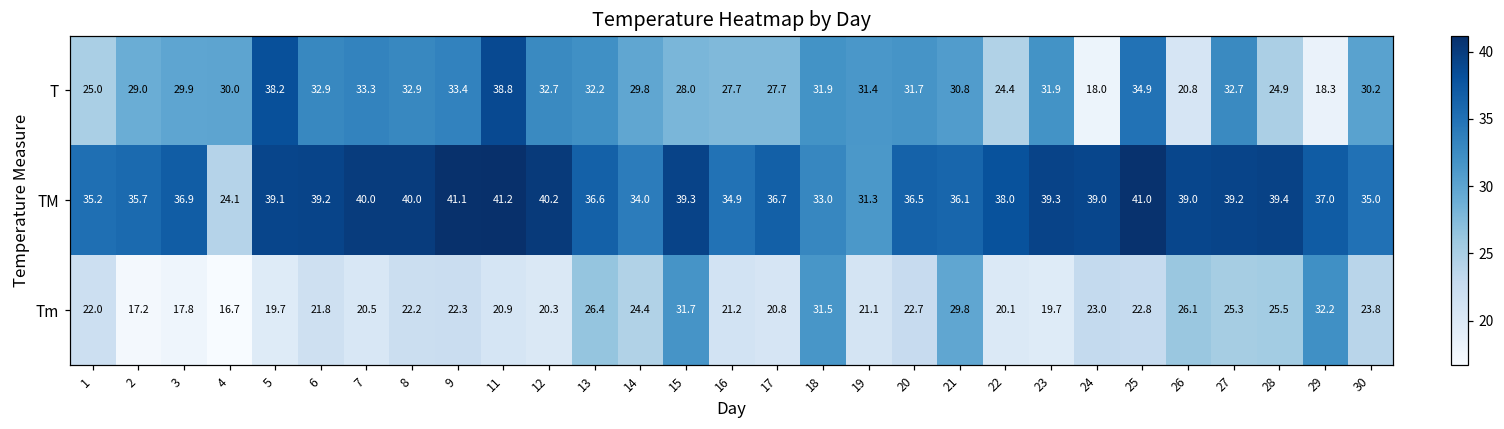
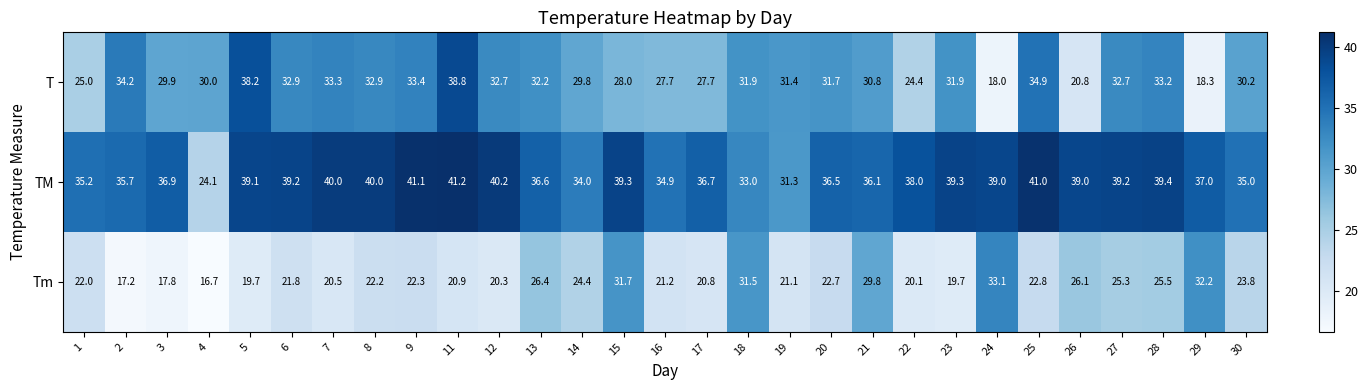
  {
    "T": {
      "1": 25.0,
-     "2": 29.0,
+     "2": 34.2,
      "3": 29.9,
      "4": 30.0,
      "5": 38.2,
      "6": 32.9,
      "7": 33.3,
      "8": 32.9,
      "9": 33.4,
      "11": 38.8,
      "12": 32.7,
      "13": 32.2,
      "14": 29.8,
      "15": 28.0,
      "16": 27.7,
      "17": 27.7,
      "18": 31.9,
      "19": 31.4,
      "20": 31.7,
      "21": 30.8,
      "22": 24.4,
      "23": 31.9,
      "24": 18.0,
      "25": 34.9,
      "26": 20.8,
      "27": 32.7,
-     "28": 24.9,
+     "28": 33.2,
      "29": 18.3,
      "30": 30.2
    },
    "TM": {
      "1": 35.2,
      "2": 35.7,
      "3": 36.9,
      "4": 24.1,
      "5": 39.1,
      "6": 39.2,
      "7": 40.0,
      "8": 40.0,
      "9": 41.1,
      "11": 41.2,
      "12": 40.2,
      "13": 36.6,
      "14": 34.0,
      "15": 39.3,
      "16": 34.9,
      "17": 36.7,
      "18": 33.0,
      "19": 31.3,
      "20": 36.5,
      "21": 36.1,
      "22": 38.0,
      "23": 39.3,
      "24": 39.0,
      "25": 41.0,
      "26": 39.0,
      "27": 39.2,
      "28": 39.4,
      "29": 37.0,
      "30": 35.0
    },
    "Tm": {
      "1": 22.0,
      "2": 17.2,
      "3": 17.8,
      "4": 16.7,
      "5": 19.7,
      "6": 21.8,
      "7": 20.5,
      "8": 22.2,
      "9": 22.3,
      "11": 20.9,
      "12": 20.3,
      "13": 26.4,
      "14": 24.4,
      "15": 31.7,
      "16": 21.2,
      "17": 20.8,
      "18": 31.5,
      "19": 21.1,
      "20": 22.7,
      "21": 29.8,
      "22": 20.1,
      "23": 19.7,
-     "24": 23.0,
+     "24": 33.1,
      "25": 22.8,
      "26": 26.1,
      "27": 25.3,
      "28": 25.5,
      "29": 32.2,
      "30": 23.8
    }
  }
